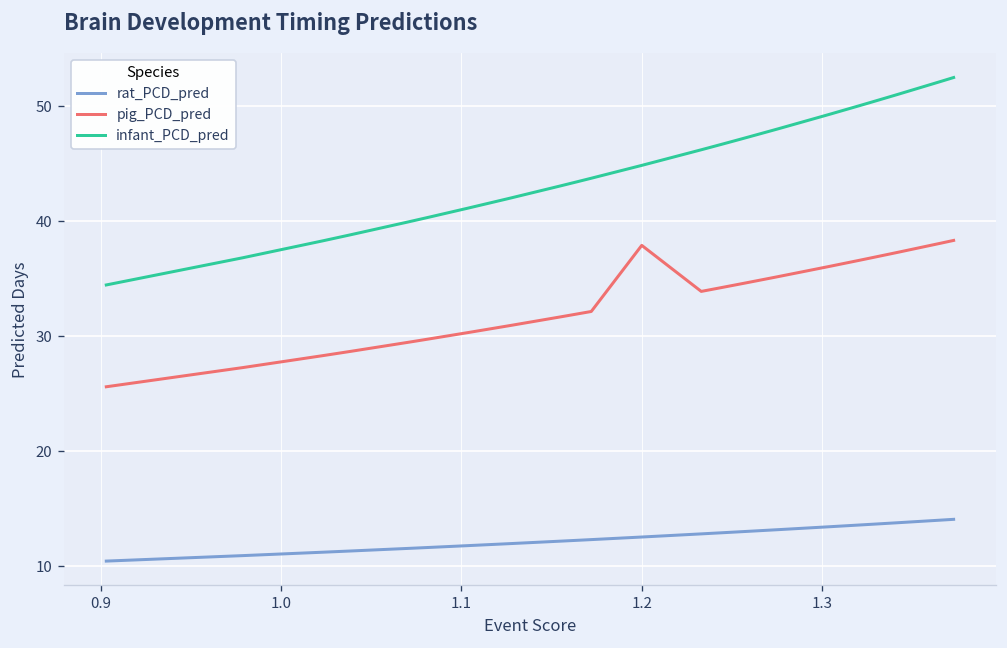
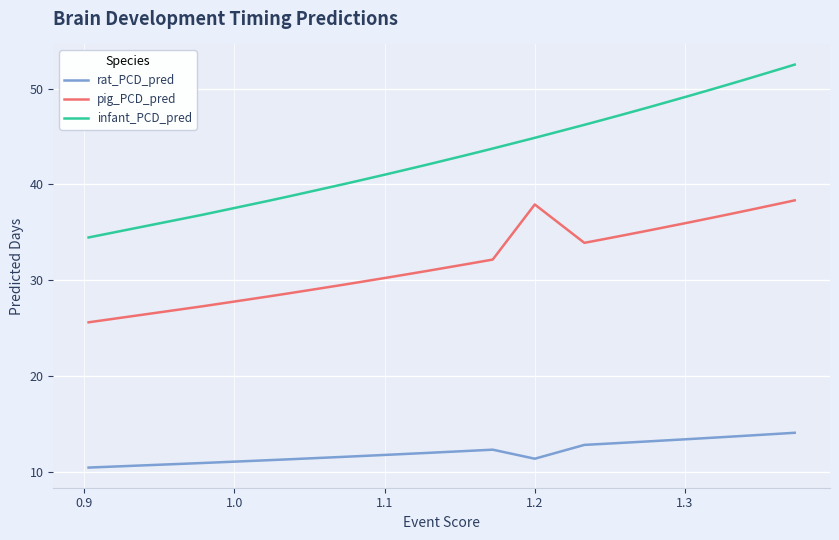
  {
    "rat_PCD_pred": {
-     "1.2": 13
+     "1.2": 11
    },
    "pig_PCD_pred": {
      "1.2": 38
    },
    "infant_PCD_pred": {
      "1.2": 45
    }
  }
